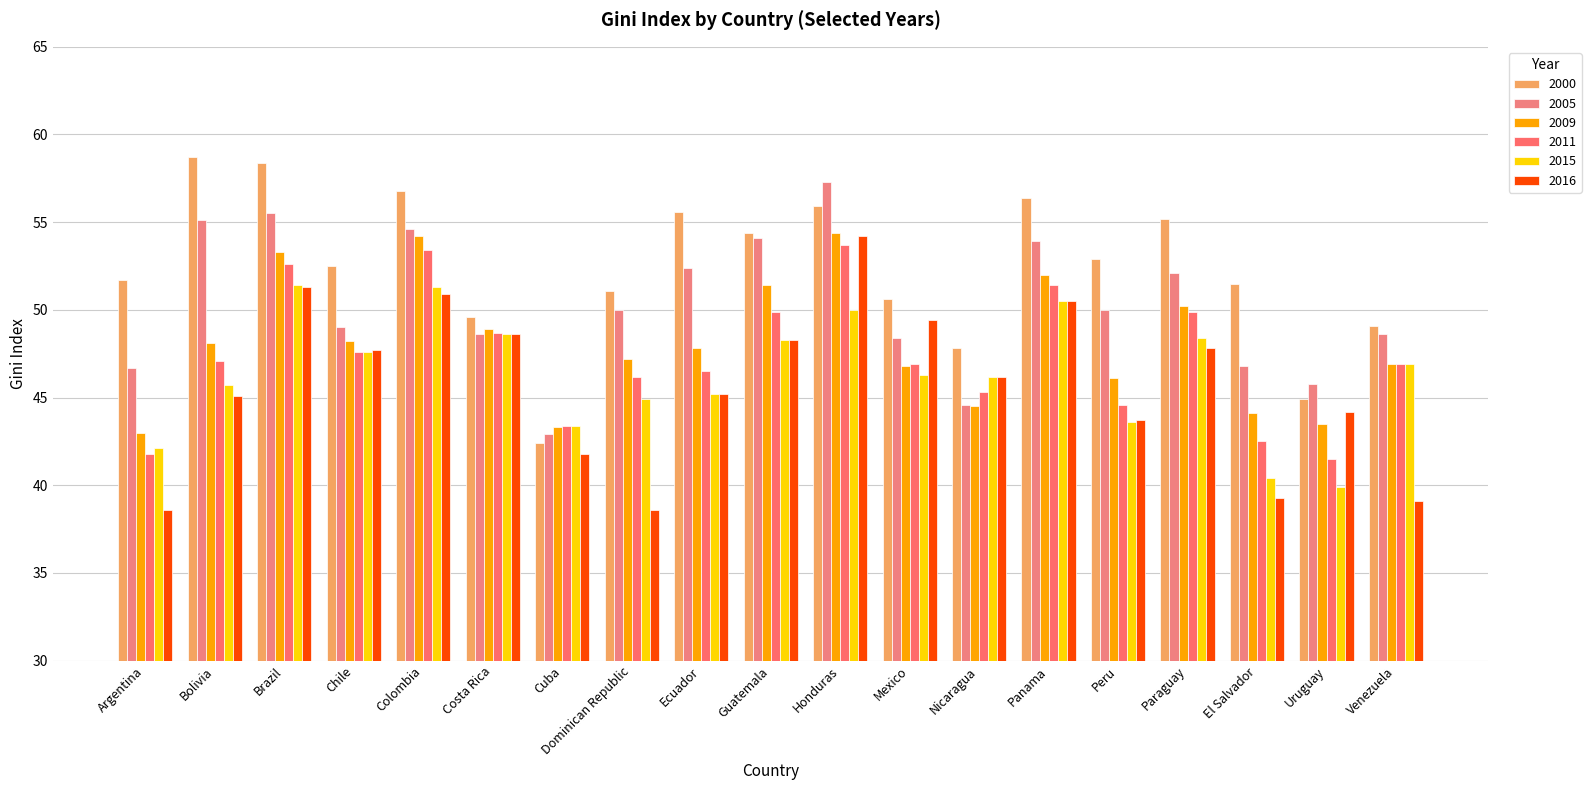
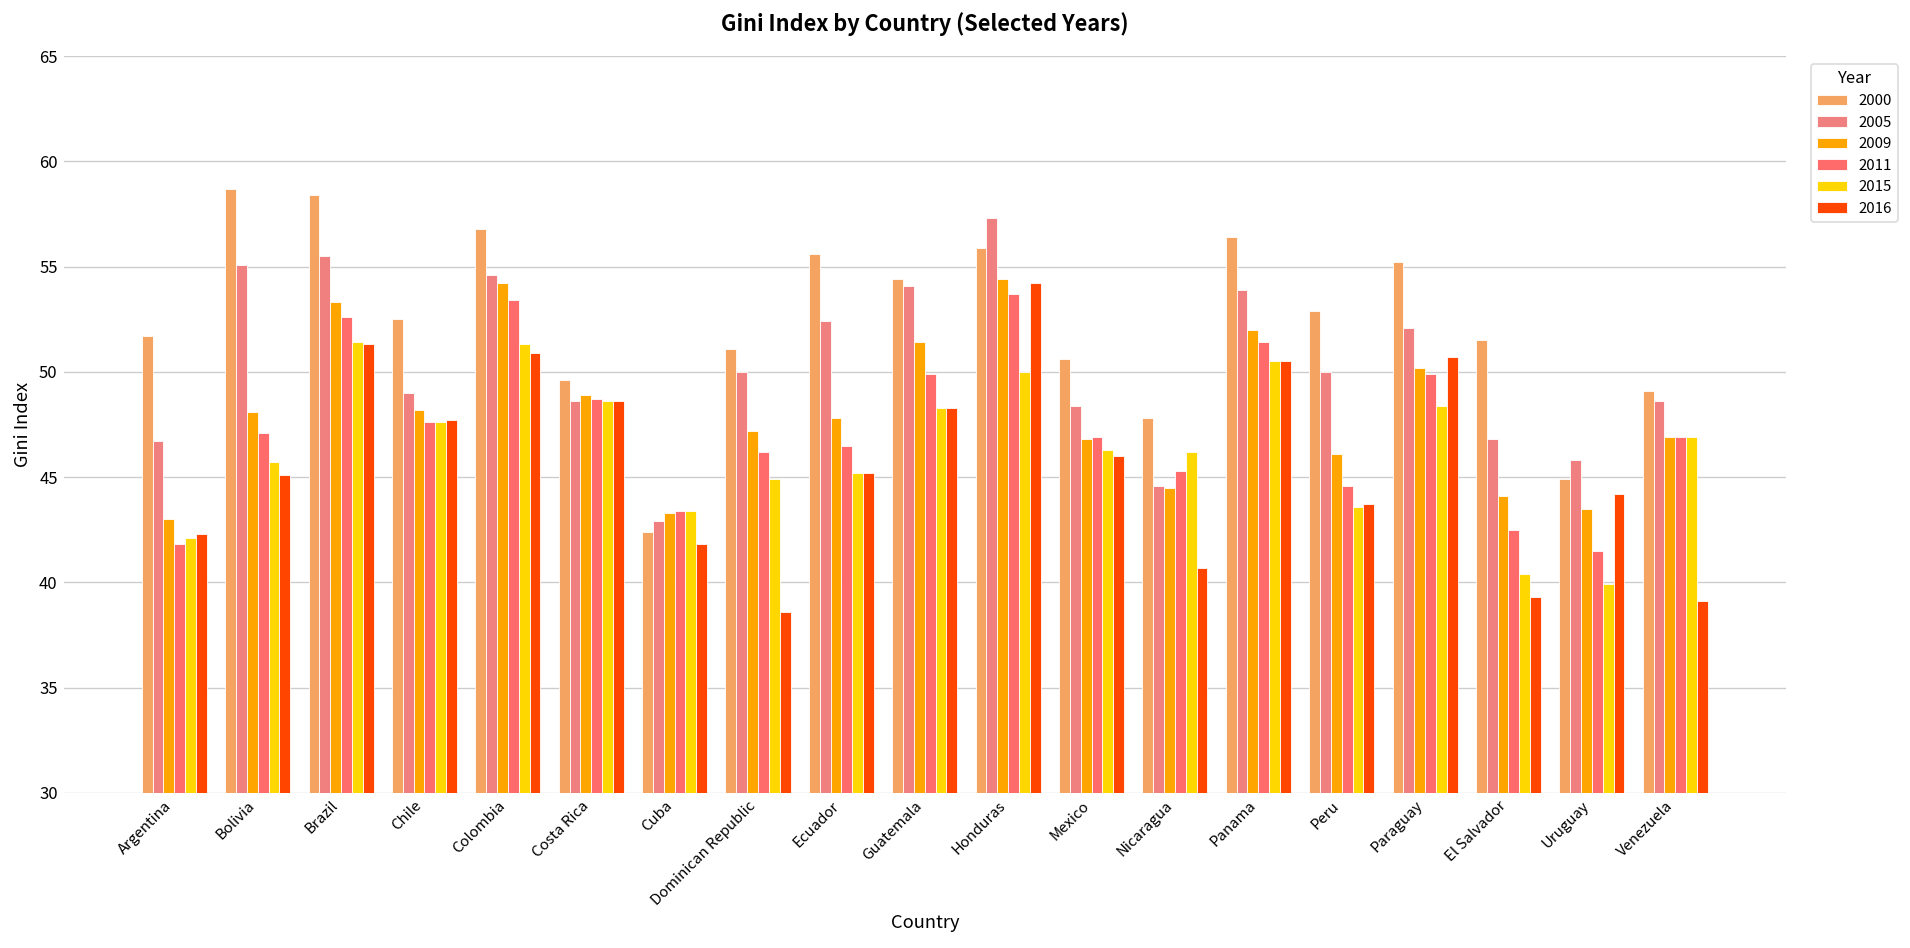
  {
    "2016": {
-     "Argentina": 38.6,
+     "Argentina": 42.3,
      "Bolivia": 45.1,
      "Brazil": 51.3,
      "Chile": 47.7,
      "Colombia": 50.9,
      "Costa Rica": 48.6,
      "Cuba": 41.8,
      "Dominican Republic": 38.6,
      "Ecuador": 45.2,
      "Guatemala": 48.3,
      "Honduras": 54.2,
-     "Mexico": 49.4,
-     "Nicaragua": 46.2,
+     "Mexico": 46.0,
+     "Nicaragua": 40.7,
      "Panama": 50.5,
      "Peru": 43.7,
-     "Paraguay": 47.8,
+     "Paraguay": 50.7,
      "El Salvador": 39.3,
      "Uruguay": 44.2,
      "Venezuela": 39.1
    }
  }
